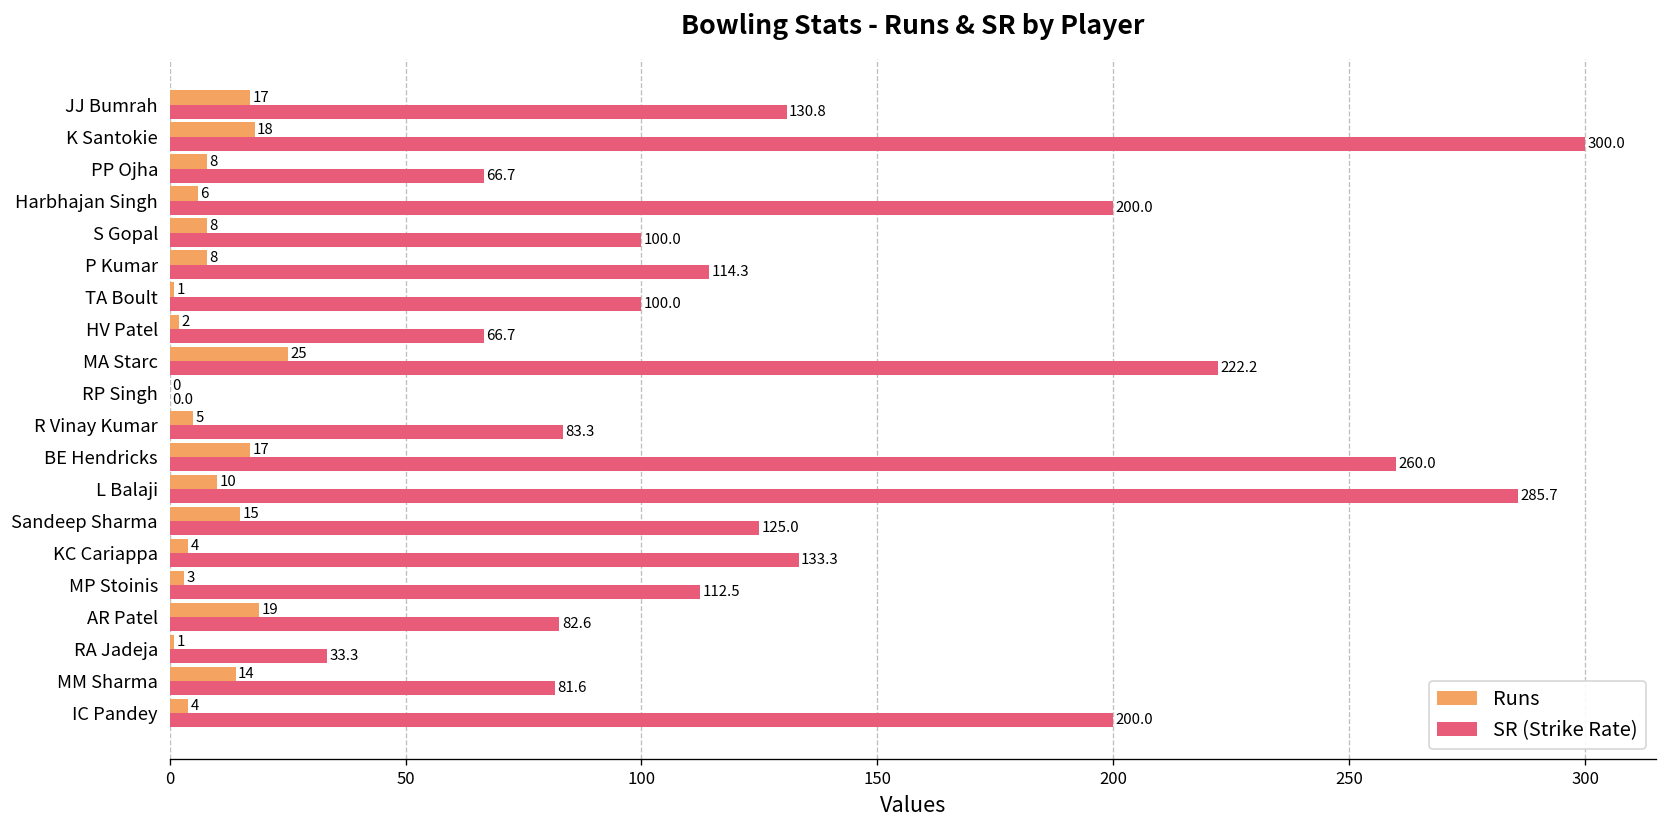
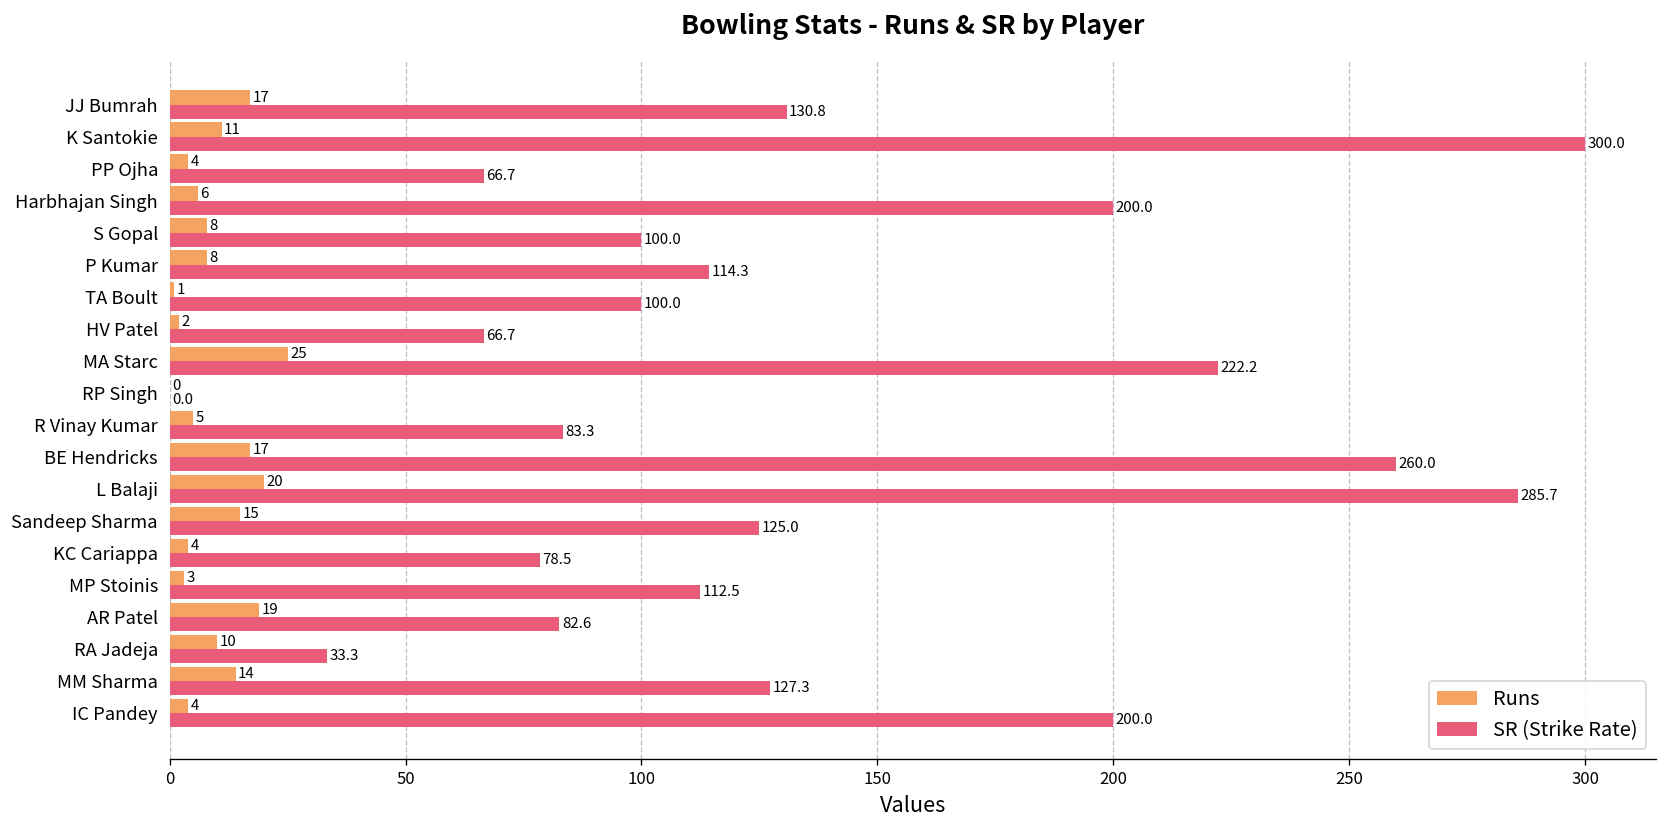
  {
    "Runs": {
      "JJ Bumrah": 17,
-     "K Santokie": 18,
-     "PP Ojha": 8,
+     "K Santokie": 11,
+     "PP Ojha": 4,
      "Harbhajan Singh": 6,
      "S Gopal": 8,
      "P Kumar": 8,
      "TA Boult": 1,
      "HV Patel": 2,
      "MA Starc": 25,
      "RP Singh": 0,
      "R Vinay Kumar": 5,
      "BE Hendricks": 17,
-     "L Balaji": 10,
+     "L Balaji": 20,
      "Sandeep Sharma": 15,
      "KC Cariappa": 4,
      "MP Stoinis": 3,
      "AR Patel": 19,
-     "RA Jadeja": 1,
+     "RA Jadeja": 10,
      "MM Sharma": 14,
      "IC Pandey": 4
    },
    "SR (Strike Rate)": {
      "JJ Bumrah": 130.8,
      "K Santokie": 300.0,
      "PP Ojha": 66.7,
      "Harbhajan Singh": 200.0,
      "S Gopal": 100.0,
      "P Kumar": 114.3,
      "TA Boult": 100.0,
      "HV Patel": 66.7,
      "MA Starc": 222.2,
      "RP Singh": 0.0,
      "R Vinay Kumar": 83.3,
      "BE Hendricks": 260.0,
      "L Balaji": 285.7,
      "Sandeep Sharma": 125.0,
-     "KC Cariappa": 133.3,
+     "KC Cariappa": 78.5,
      "MP Stoinis": 112.5,
      "AR Patel": 82.6,
      "RA Jadeja": 33.3,
-     "MM Sharma": 81.6,
+     "MM Sharma": 127.3,
      "IC Pandey": 200.0
    }
  }
